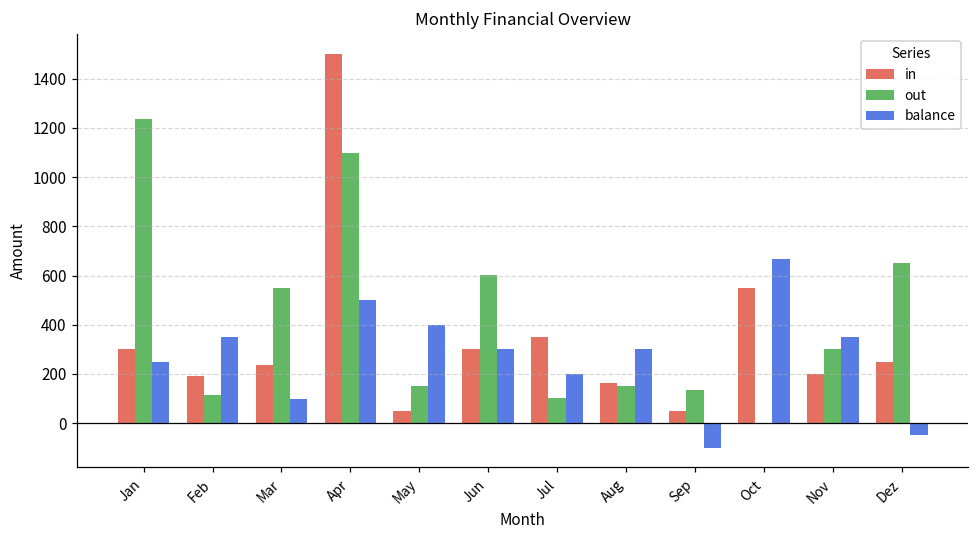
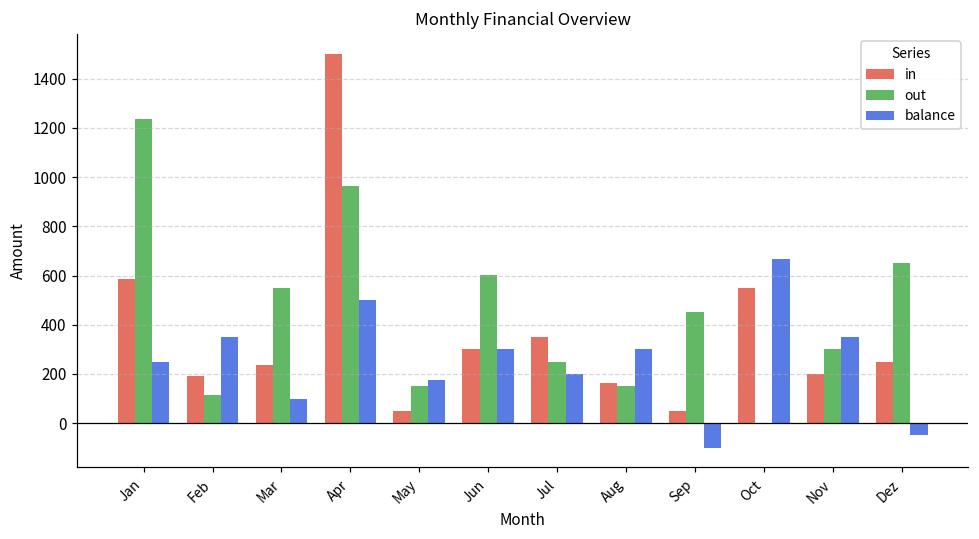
  {
    "in": {
-     "Jan": 300,
+     "Jan": 580,
      "Feb": 190,
      "Mar": 230,
      "Apr": 1500,
      "May": 50,
      "Jun": 300,
      "Jul": 350,
      "Aug": 160,
      "Sep": 50,
      "Oct": 550,
      "Nov": 200,
      "Dez": 250
    },
    "out": {
      "Jan": 1230,
      "Feb": 110,
      "Mar": 550,
-     "Apr": 1100,
+     "Apr": 970,
      "May": 150,
      "Jun": 600,
-     "Jul": 100,
+     "Jul": 250,
      "Aug": 150,
-     "Sep": 140,
+     "Sep": 450,
      "Oct": 0,
      "Nov": 300,
      "Dez": 650
    },
    "balance": {
      "Jan": 250,
      "Feb": 350,
      "Mar": 100,
      "Apr": 500,
-     "May": 400,
+     "May": 170,
      "Jun": 300,
      "Jul": 200,
      "Aug": 300,
      "Sep": -100,
      "Oct": 670,
      "Nov": 350,
      "Dez": -50
    }
  }
